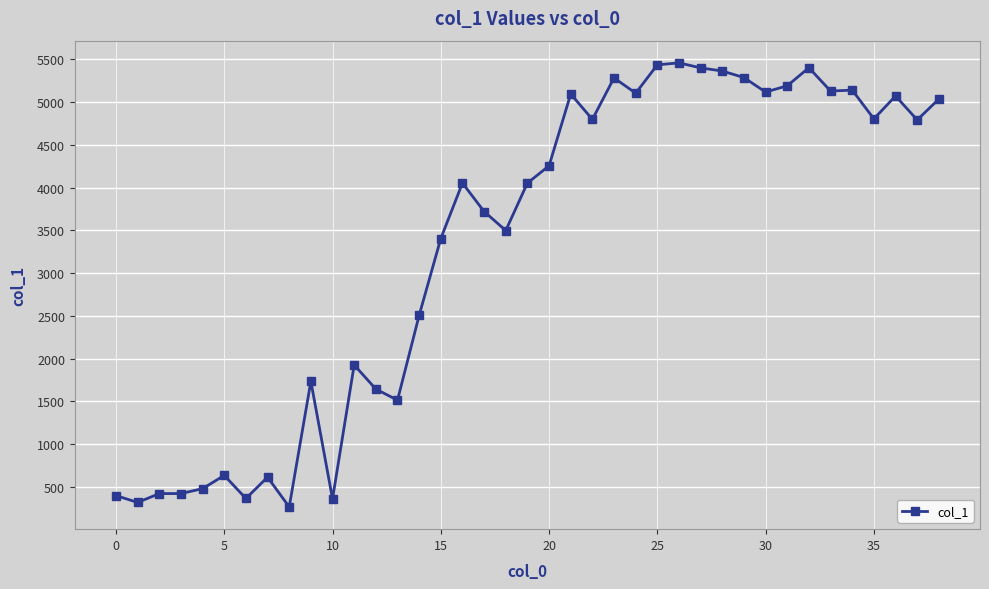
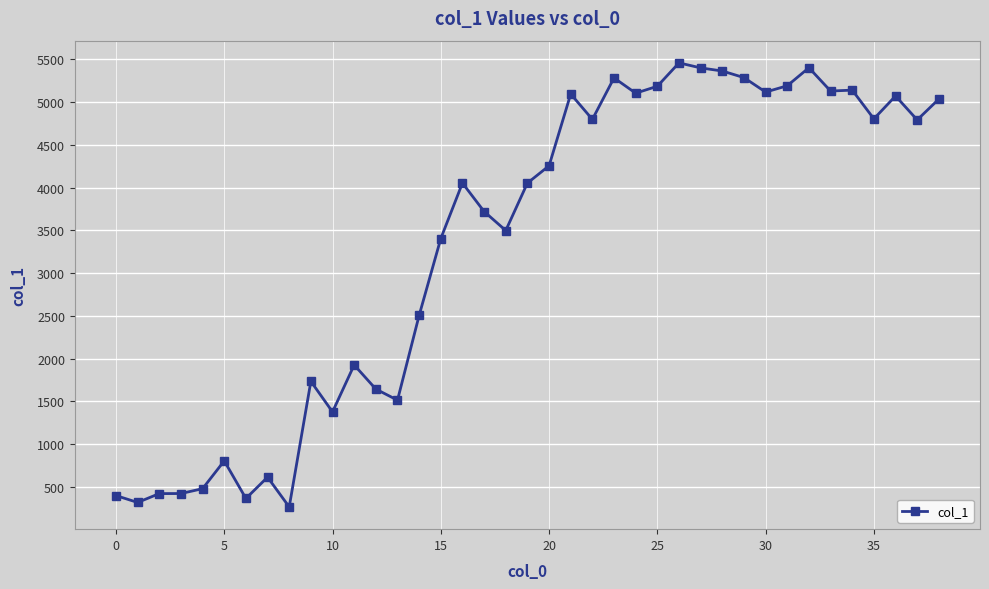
  {
    "0": 400,
-   "5": 600,
-   "10": 400,
+   "5": 800,
+   "10": 1400,
    "15": 3400,
    "20": 4300,
-   "25": 5400,
+   "25": 5200,
    "30": 5100,
    "35": 4800
  }
